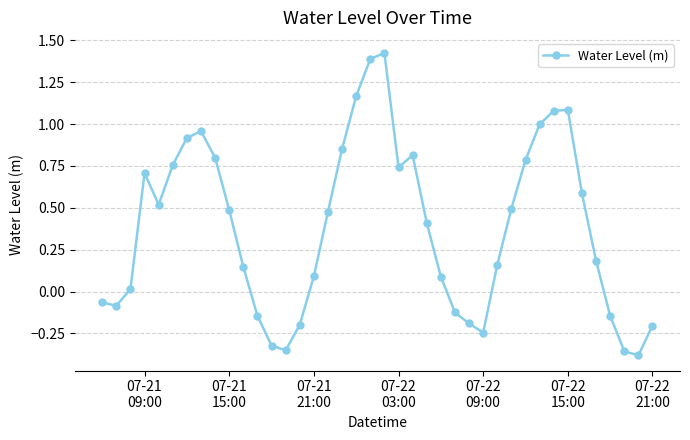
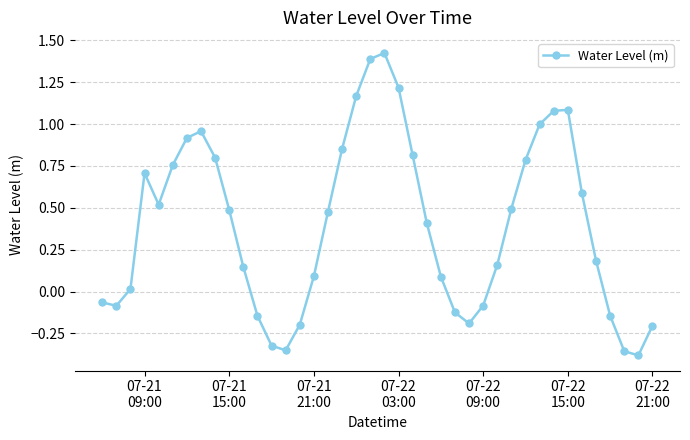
  {
    "07-21 09:00": 0.71,
    "07-21 15:00": 0.49,
    "07-21 21:00": 0.09,
-   "07-22 03:00": 0.74,
-   "07-22 09:00": -0.25,
+   "07-22 03:00": 1.22,
+   "07-22 09:00": -0.08,
    "07-22 15:00": 1.08,
    "07-22 21:00": -0.20
  }
